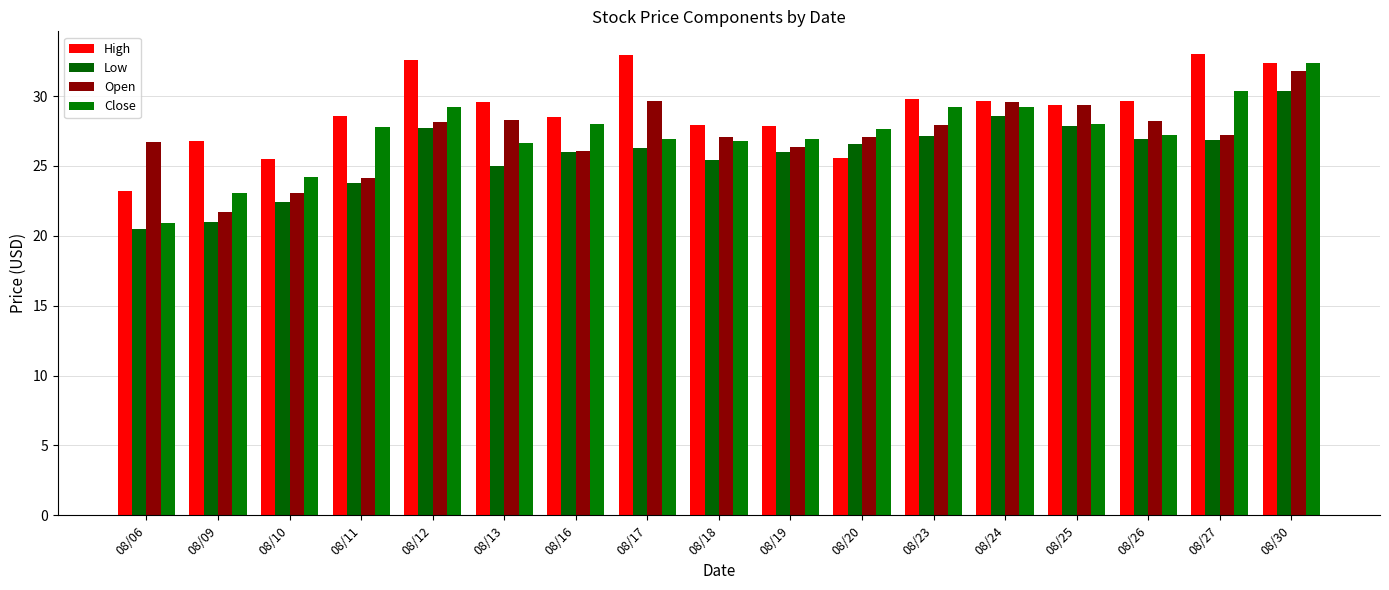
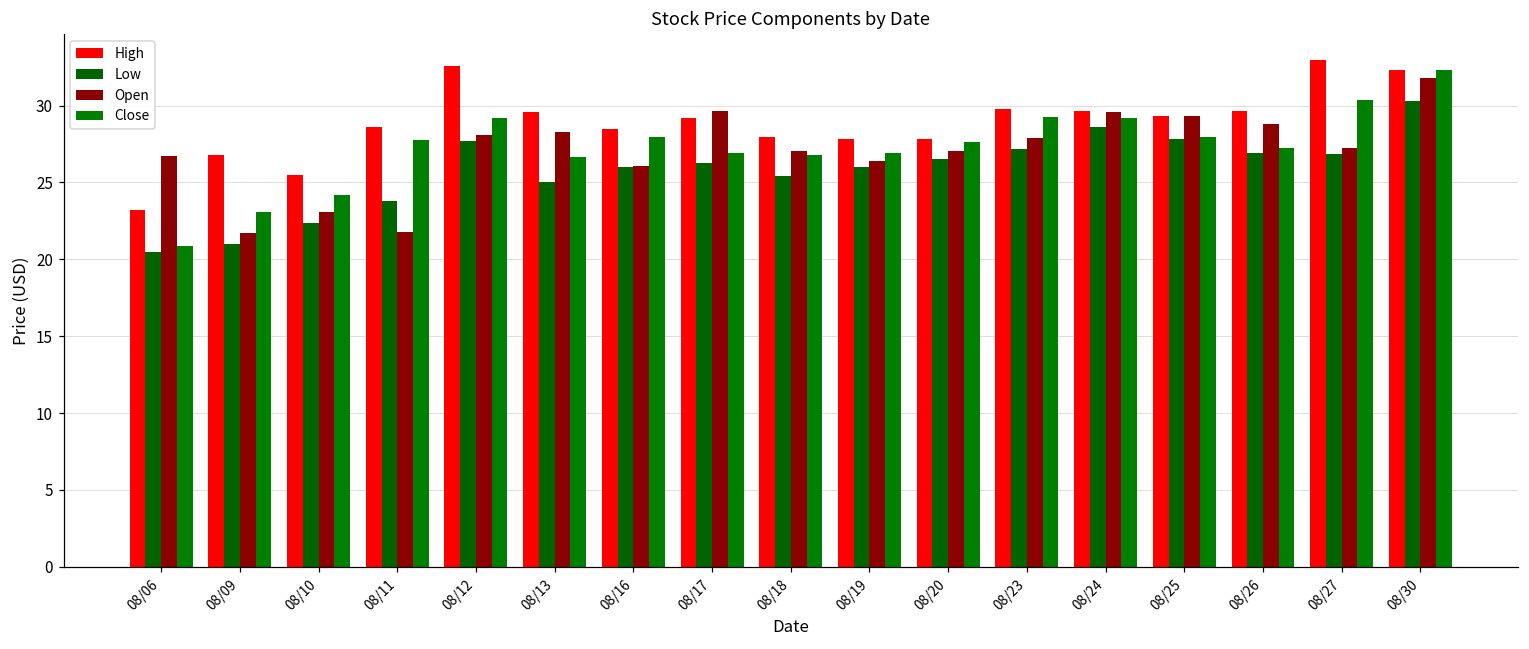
  {
    "High": {
      "08/06": 23.2,
      "08/09": 26.8,
      "08/10": 25.5,
      "08/11": 28.6,
      "08/12": 32.6,
      "08/13": 29.6,
      "08/16": 28.5,
-     "08/17": 32.9,
+     "08/17": 29.2,
      "08/18": 27.9,
      "08/19": 27.9,
-     "08/20": 25.6,
+     "08/20": 27.9,
      "08/23": 29.8,
      "08/24": 29.6,
      "08/25": 29.3,
      "08/26": 29.7,
      "08/27": 33.0,
      "08/30": 32.3
    },
    "Open": {
      "08/06": 26.7,
      "08/09": 21.7,
      "08/10": 23.1,
-     "08/11": 24.1,
+     "08/11": 21.8,
      "08/12": 28.1,
      "08/13": 28.3,
      "08/16": 26.1,
      "08/17": 29.6,
      "08/18": 27.1,
      "08/19": 26.4,
      "08/20": 27.1,
      "08/23": 27.9,
      "08/24": 29.6,
      "08/25": 29.3,
-     "08/26": 28.2,
+     "08/26": 28.8,
      "08/27": 27.2,
      "08/30": 31.8
    }
  }
